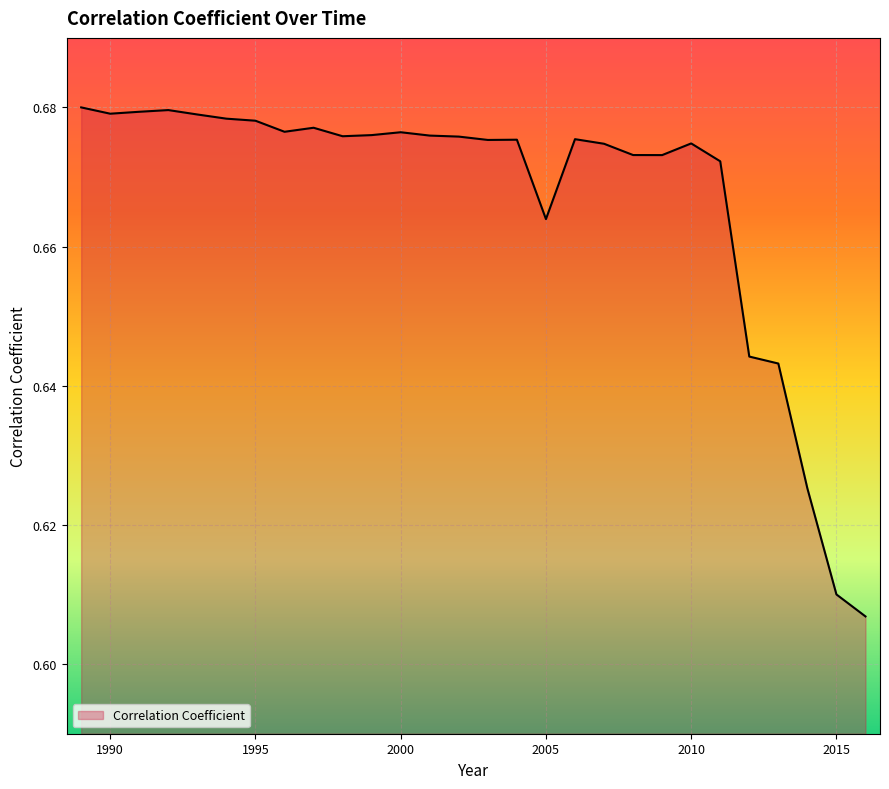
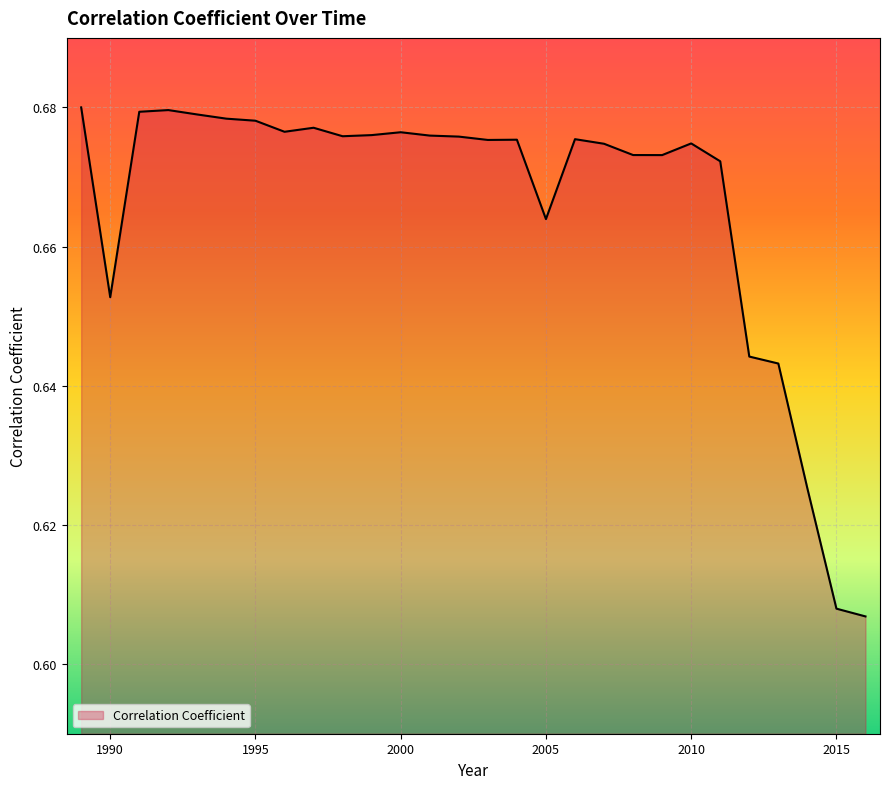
  {
-   "1990": 0.679,
+   "1990": 0.653,
    "1995": 0.678,
    "2000": 0.676,
    "2005": 0.664,
    "2010": 0.675,
-   "2015": 0.610
+   "2015": 0.608
  }
